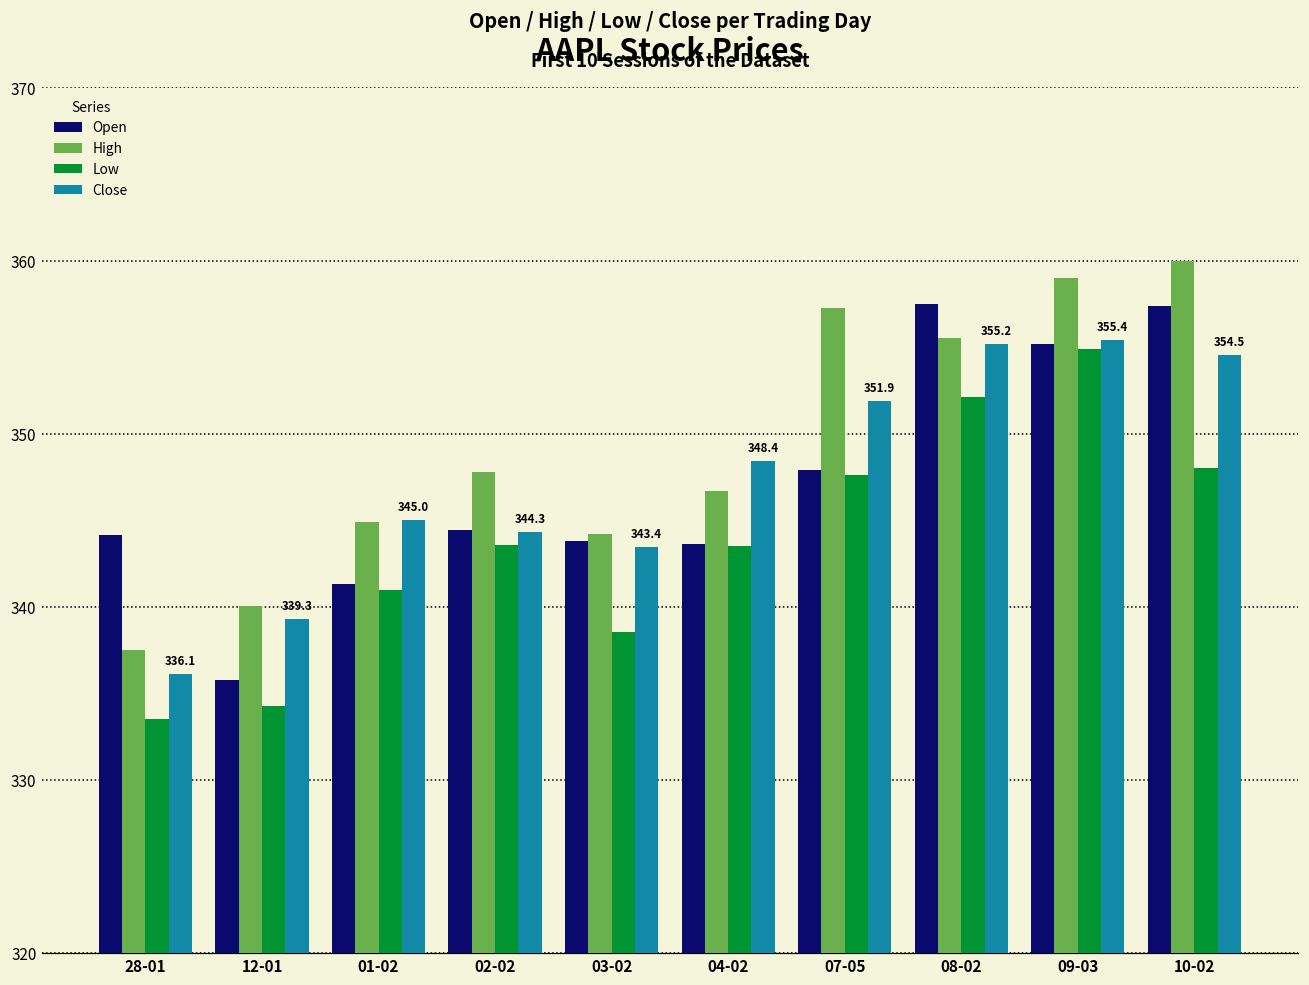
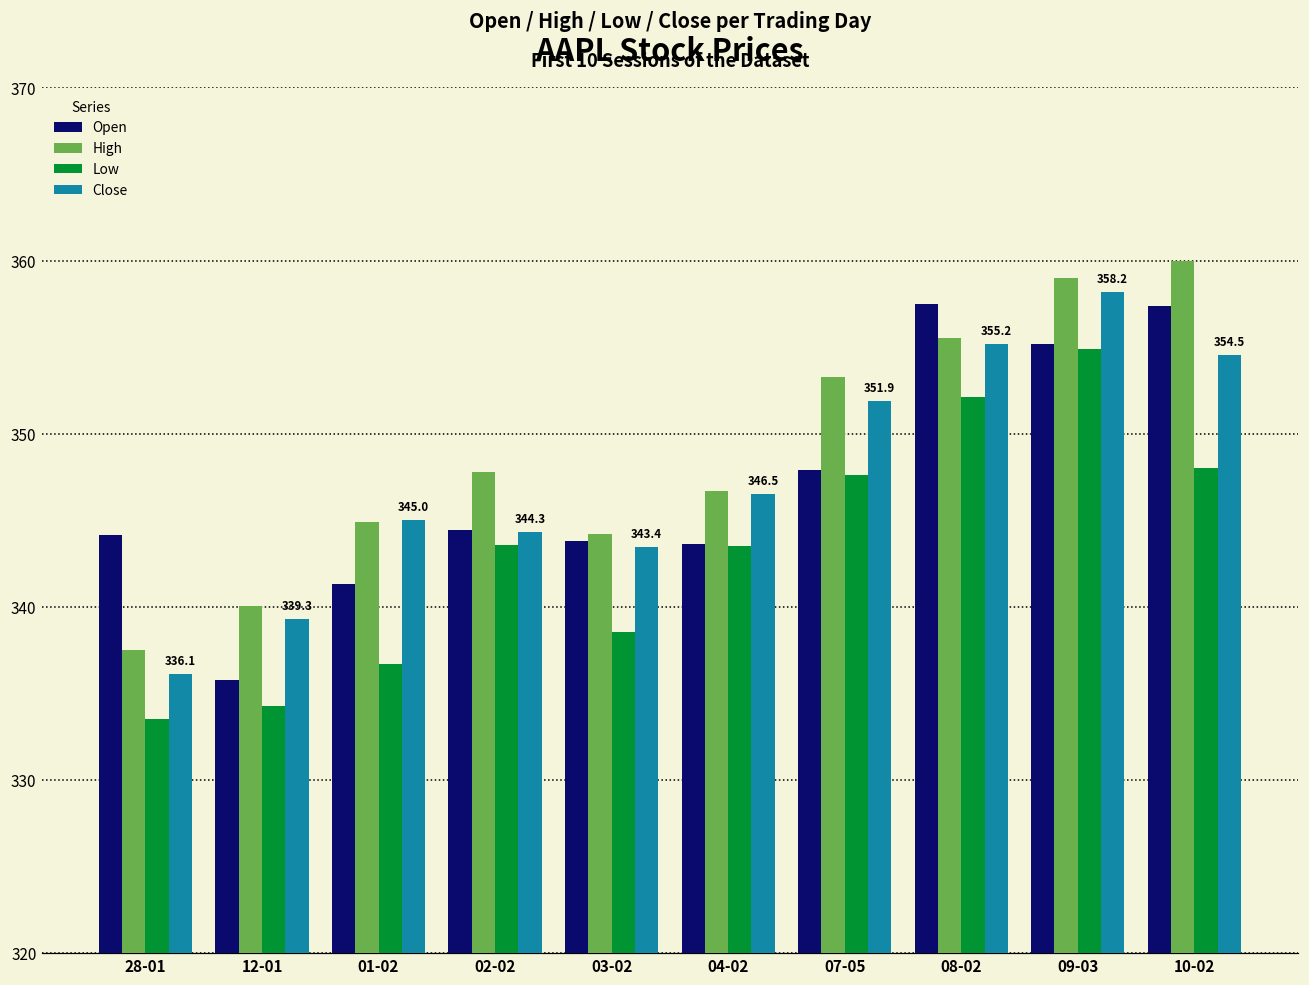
  {
    "Open": {
      "28-01": 344.2,
      "12-01": 335.8,
      "01-02": 341.3,
      "02-02": 344.5,
      "03-02": 343.8,
      "04-02": 343.6,
      "07-05": 347.9,
      "08-02": 357.5,
      "09-03": 355.2,
      "10-02": 357.4
    },
    "High": {
      "28-01": 337.5,
      "12-01": 340.0,
      "01-02": 344.9,
      "02-02": 347.8,
      "03-02": 344.2,
      "04-02": 346.7,
-     "07-05": 357.3,
+     "07-05": 353.3,
      "08-02": 355.5,
      "09-03": 359.0,
      "10-02": 360.0
    },
    "Low": {
      "28-01": 333.5,
      "12-01": 334.3,
-     "01-02": 341.0,
+     "01-02": 336.7,
      "02-02": 343.6,
      "03-02": 338.6,
      "04-02": 343.5,
      "07-05": 347.6,
      "08-02": 352.2,
      "09-03": 354.9,
      "10-02": 348.0
    },
    "Close": {
      "28-01": 336.1,
      "12-01": 339.3,
      "01-02": 345.0,
      "02-02": 344.3,
      "03-02": 343.4,
-     "04-02": 348.4,
+     "04-02": 346.5,
      "07-05": 351.9,
      "08-02": 355.2,
-     "09-03": 355.4,
+     "09-03": 358.2,
      "10-02": 354.5
    }
  }
